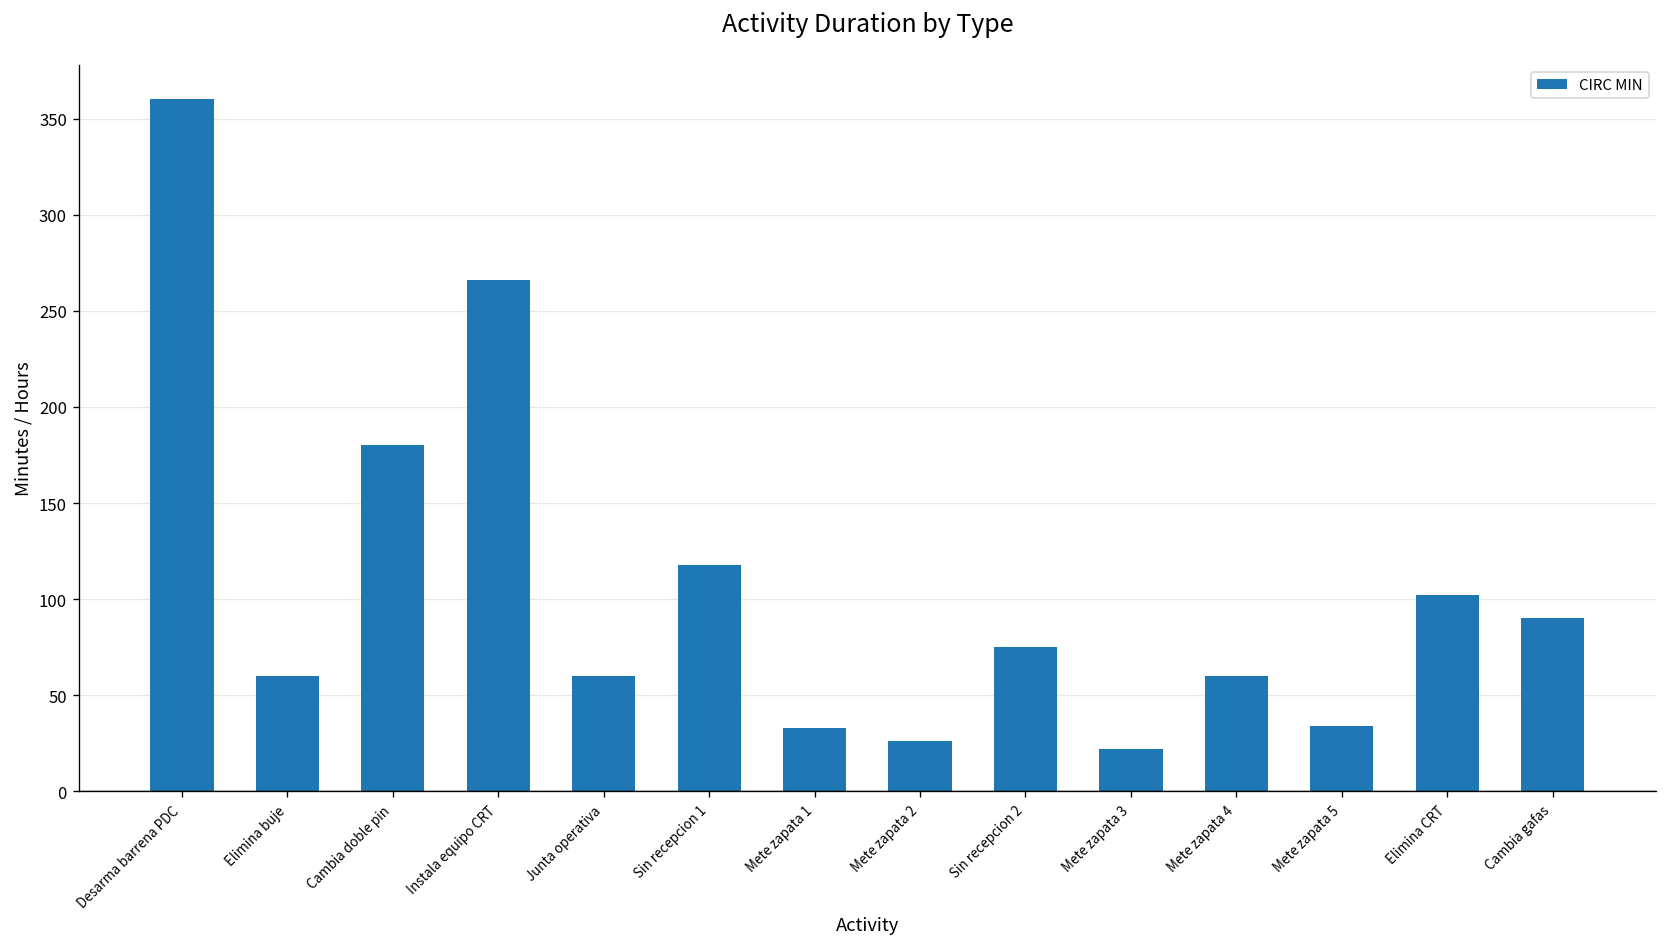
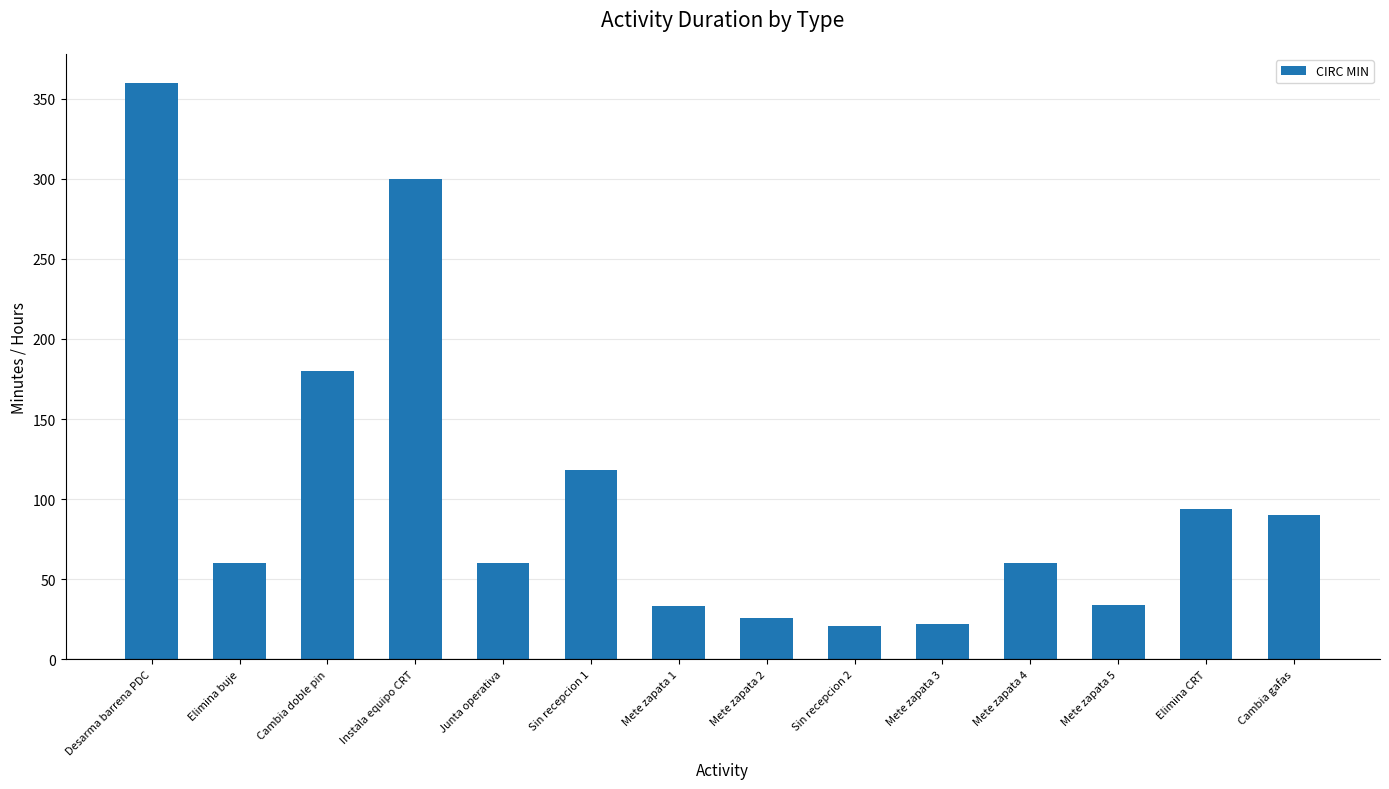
  {
    "Desarma barrena PDC": 360,
    "Elimina buje": 60,
    "Cambia doble pin": 180,
-   "Instala equipo CRT": 266,
+   "Instala equipo CRT": 300,
    "Junta operativa": 60,
    "Sin recepcion 1": 118,
    "Mete zapata 1": 33,
    "Mete zapata 2": 26,
-   "Sin recepcion 2": 75,
+   "Sin recepcion 2": 21,
    "Mete zapata 3": 22,
    "Mete zapata 4": 60,
    "Mete zapata 5": 34,
-   "Elimina CRT": 102,
+   "Elimina CRT": 94,
    "Cambia gafas": 90
  }
